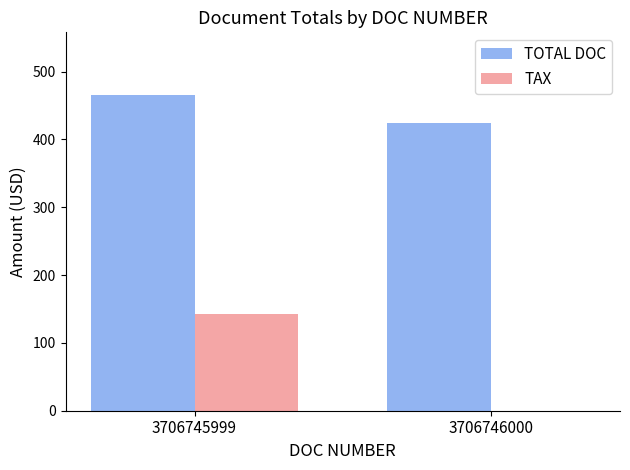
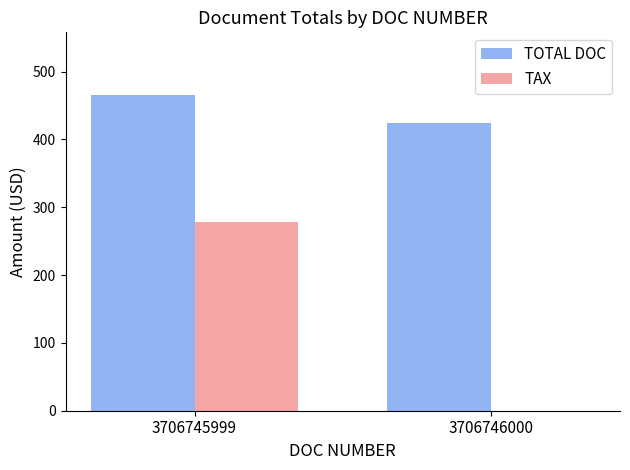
  {
    "TOTAL DOC": {
      "3706745999": 470,
      "3706746000": 420
    },
    "TAX": {
-     "3706745999": 140,
+     "3706745999": 280,
      "3706746000": 0
    }
  }
